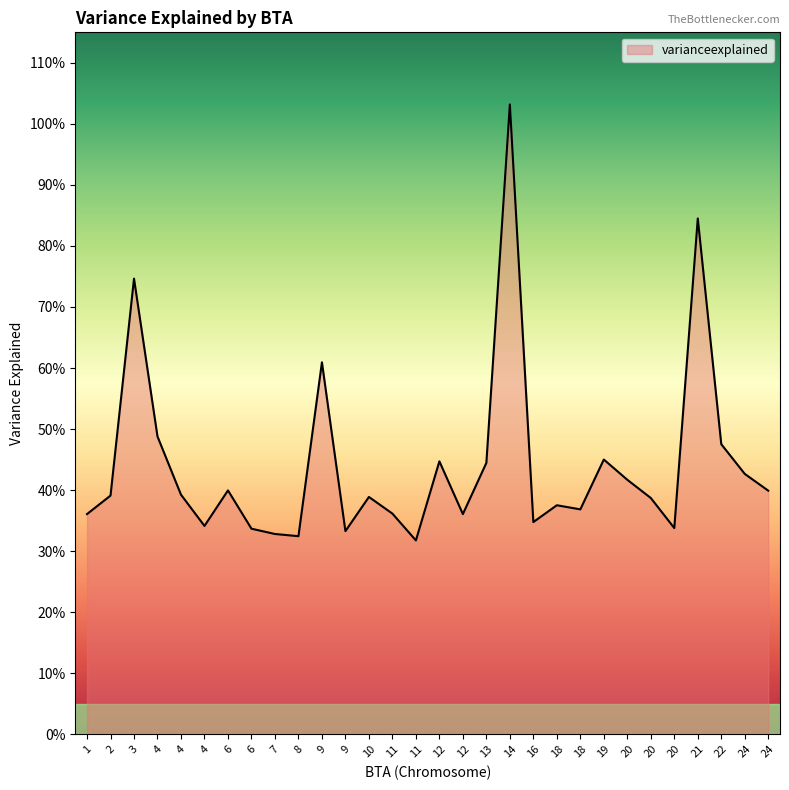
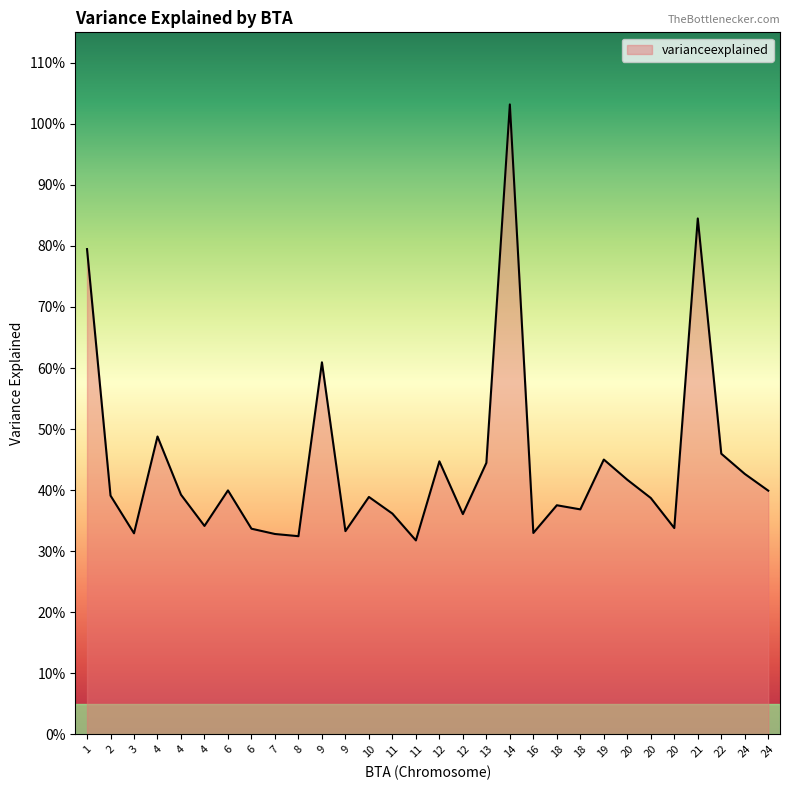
  {
-   "1": "36%",
+   "1": "79%",
    "2": "39%",
-   "3": "75%",
+   "3": "33%",
    "7": "33%",
    "8": "32%",
    "10": "39%",
    "13": "44%",
    "14": "103%",
-   "16": "35%",
+   "16": "33%",
    "19": "45%",
    "21": "85%",
-   "22": "48%"
+   "22": "46%"
  }
